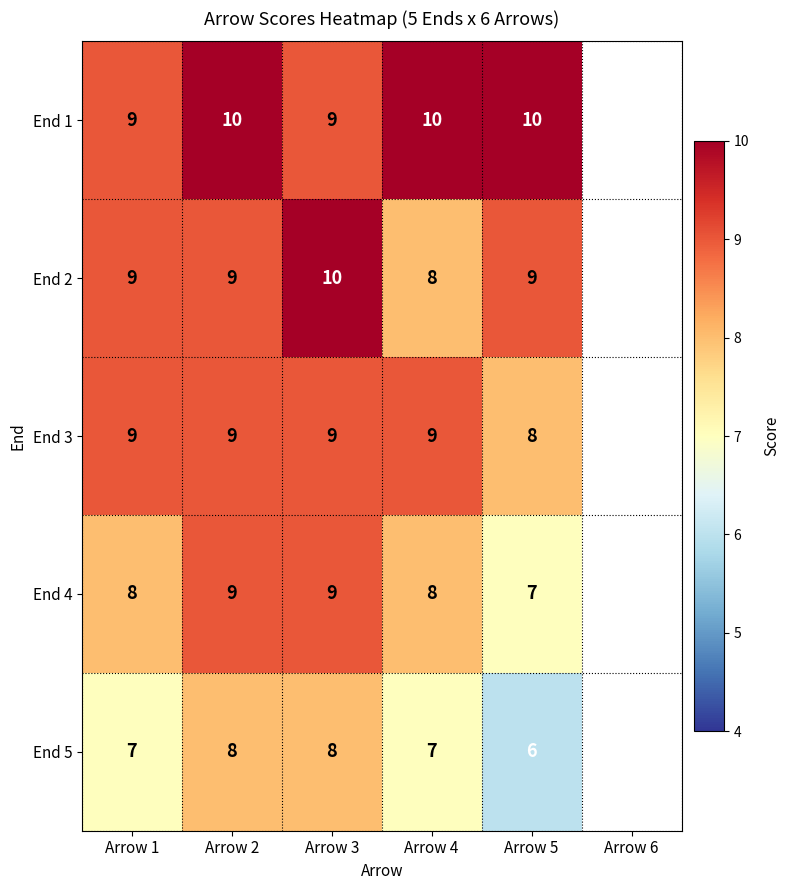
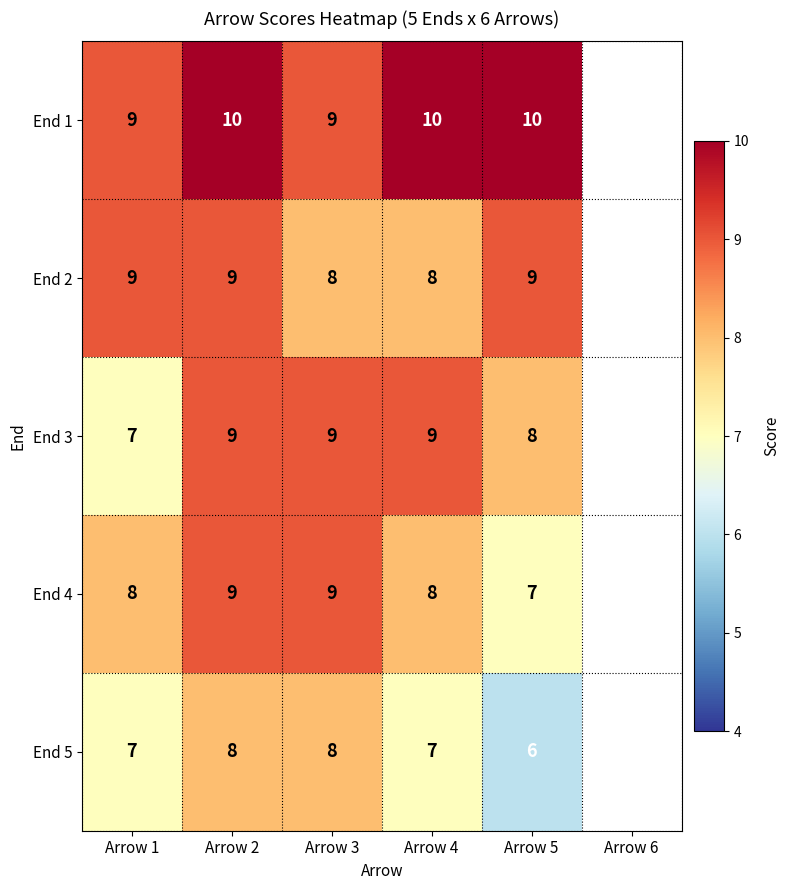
  {
    "End 1": {
      "Arrow 1": 9,
      "Arrow 2": 10,
      "Arrow 3": 9,
      "Arrow 4": 10,
      "Arrow 5": 10
    },
    "End 2": {
      "Arrow 1": 9,
      "Arrow 2": 9,
-     "Arrow 3": 10,
+     "Arrow 3": 8,
      "Arrow 4": 8,
      "Arrow 5": 9
    },
    "End 3": {
-     "Arrow 1": 9,
+     "Arrow 1": 7,
      "Arrow 2": 9,
      "Arrow 3": 9,
      "Arrow 4": 9,
      "Arrow 5": 8
    },
    "End 4": {
      "Arrow 1": 8,
      "Arrow 2": 9,
      "Arrow 3": 9,
      "Arrow 4": 8,
      "Arrow 5": 7
    },
    "End 5": {
      "Arrow 1": 7,
      "Arrow 2": 8,
      "Arrow 3": 8,
      "Arrow 4": 7,
      "Arrow 5": 6
    }
  }
